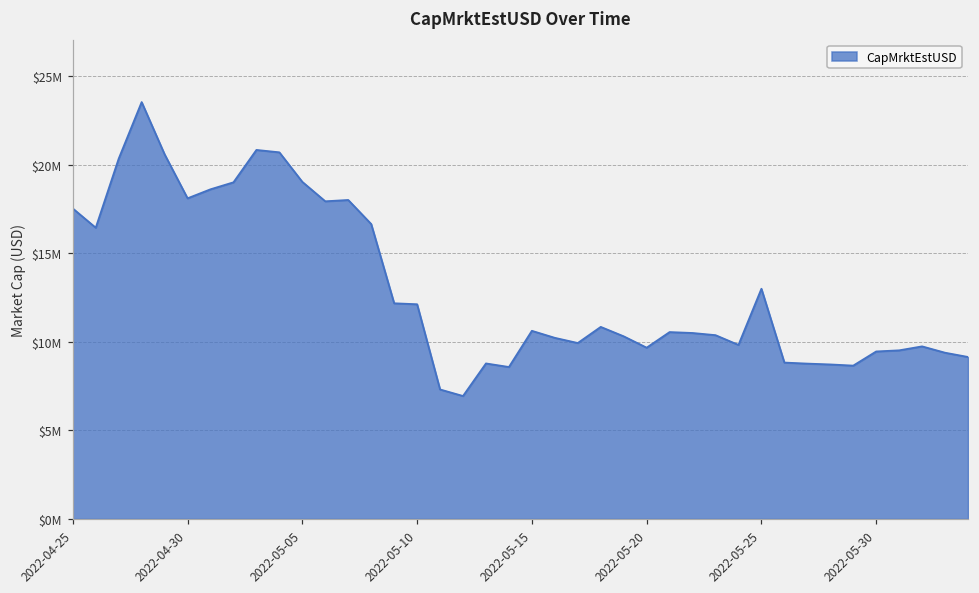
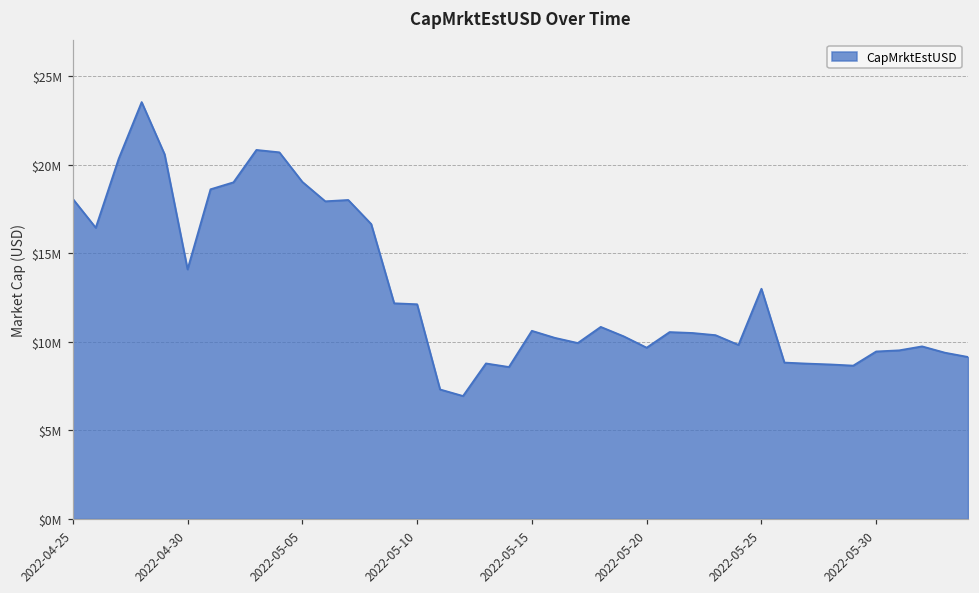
  {
-   "2022-04-25": "$17500000",
-   "2022-04-30": "$18100000",
+   "2022-04-25": "$18100000",
+   "2022-04-30": "$14100000",
    "2022-05-05": "$19000000",
    "2022-05-10": "$12100000",
    "2022-05-15": "$10600000",
    "2022-05-20": "$9700000",
    "2022-05-25": "$13000000",
    "2022-05-30": "$9500000"
  }
